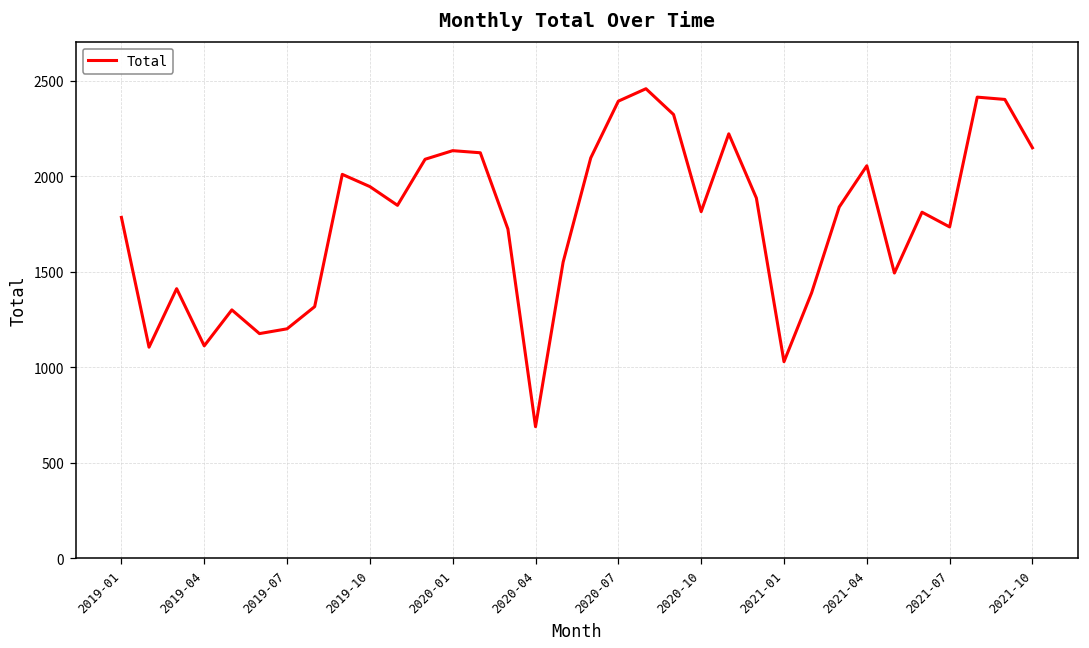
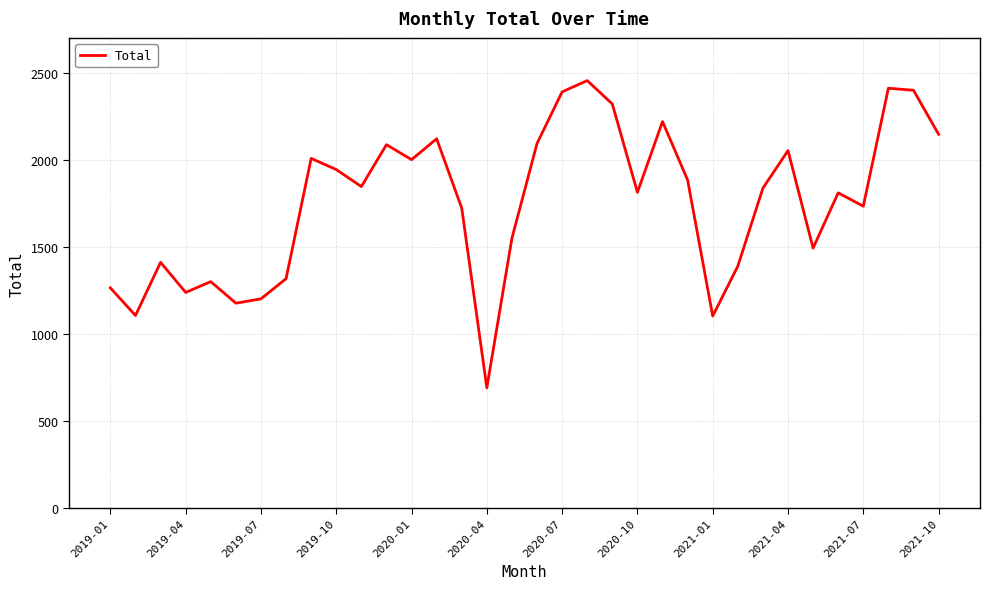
  {
-   "2019-01": 1780,
-   "2019-04": 1110,
+   "2019-01": 1260,
+   "2019-04": 1240,
    "2019-07": 1200,
    "2019-10": 1950,
-   "2020-01": 2130,
+   "2020-01": 2000,
    "2020-04": 690,
    "2020-07": 2390,
    "2020-10": 1810,
-   "2021-01": 1030,
+   "2021-01": 1100,
    "2021-04": 2050,
    "2021-07": 1730,
    "2021-10": 2150
  }
